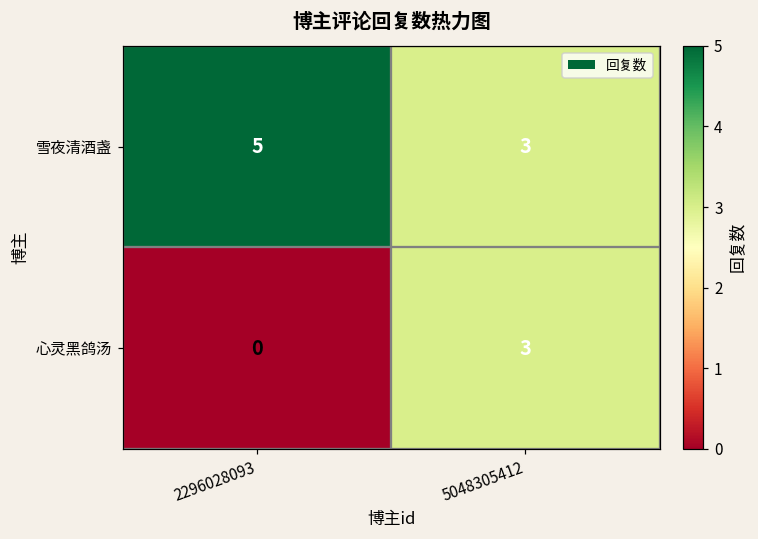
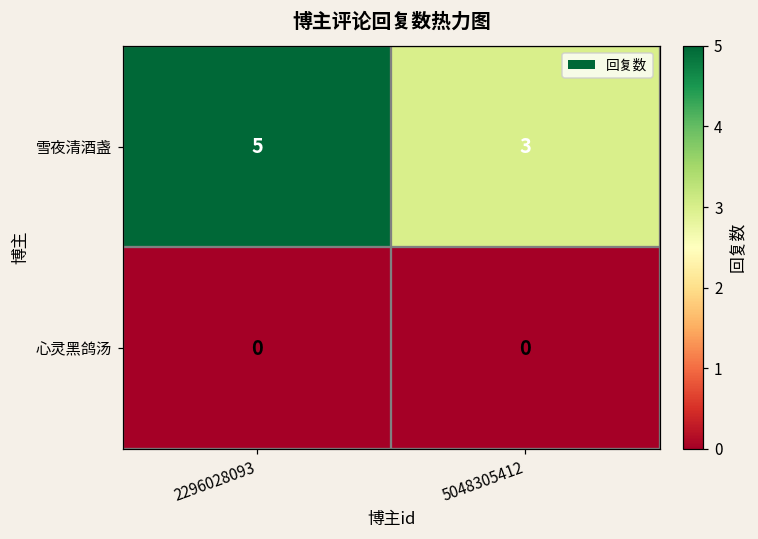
  {
    "雪夜清酒盏": {
      "2296028093": 5,
      "5048305412": 3
    },
    "心灵黑鸽汤": {
      "2296028093": 0,
-     "5048305412": 3
+     "5048305412": 0
    }
  }
